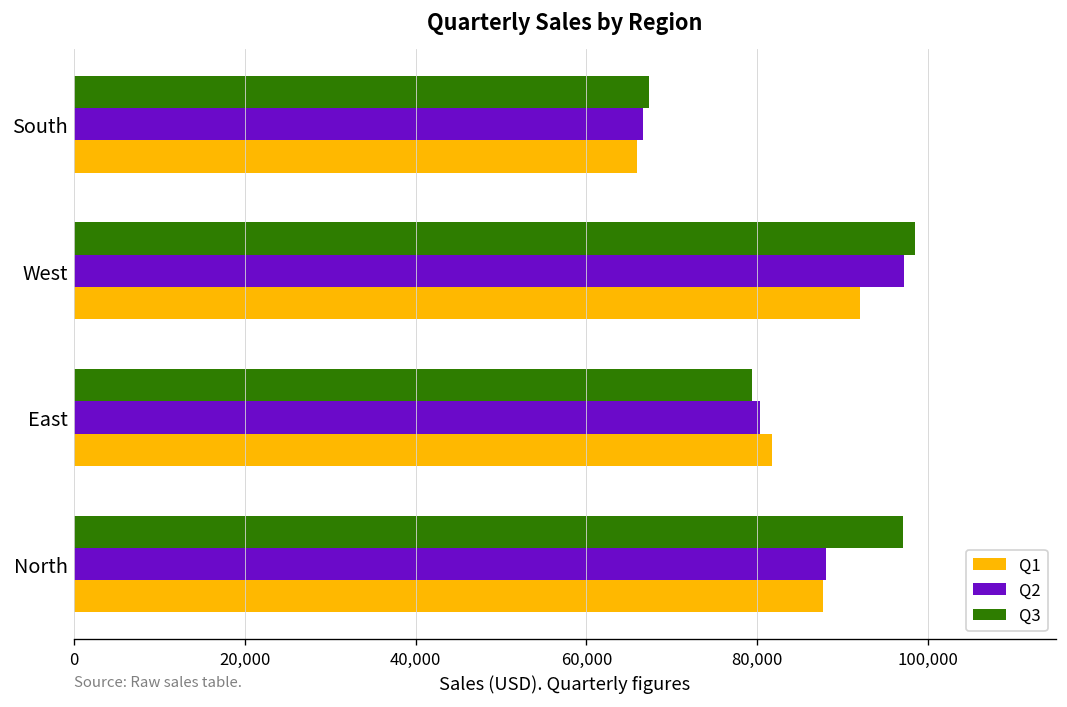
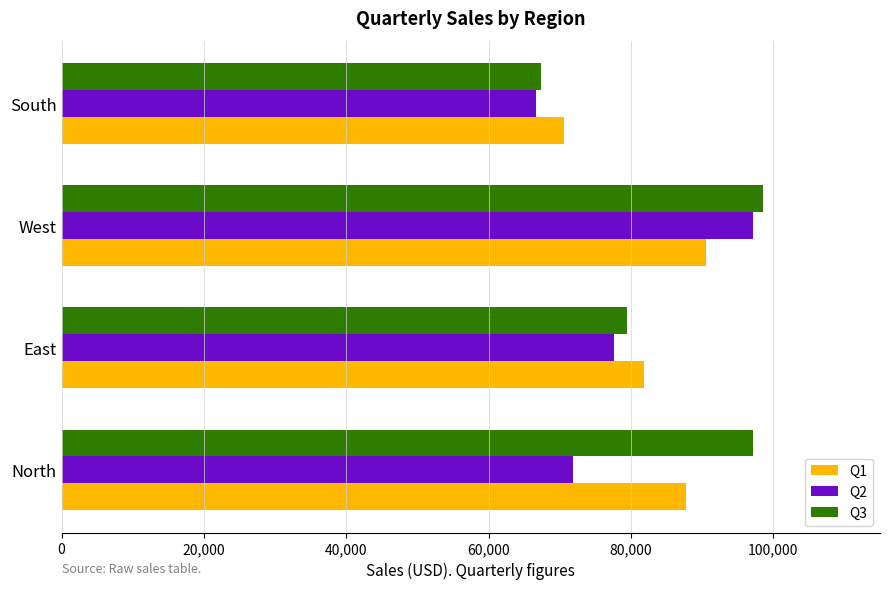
  {
    "Q1": {
-     "South": "66,000",
-     "West": "92,000",
+     "South": "71,000",
+     "West": "91,000",
      "East": "82,000",
      "North": "88,000"
    },
    "Q2": {
      "South": "67,000",
      "West": "97,000",
-     "East": "80,000",
-     "North": "88,000"
+     "East": "78,000",
+     "North": "72,000"
    },
    "Q3": {
      "South": "67,000",
      "West": "99,000",
      "East": "79,000",
      "North": "97,000"
    }
  }
